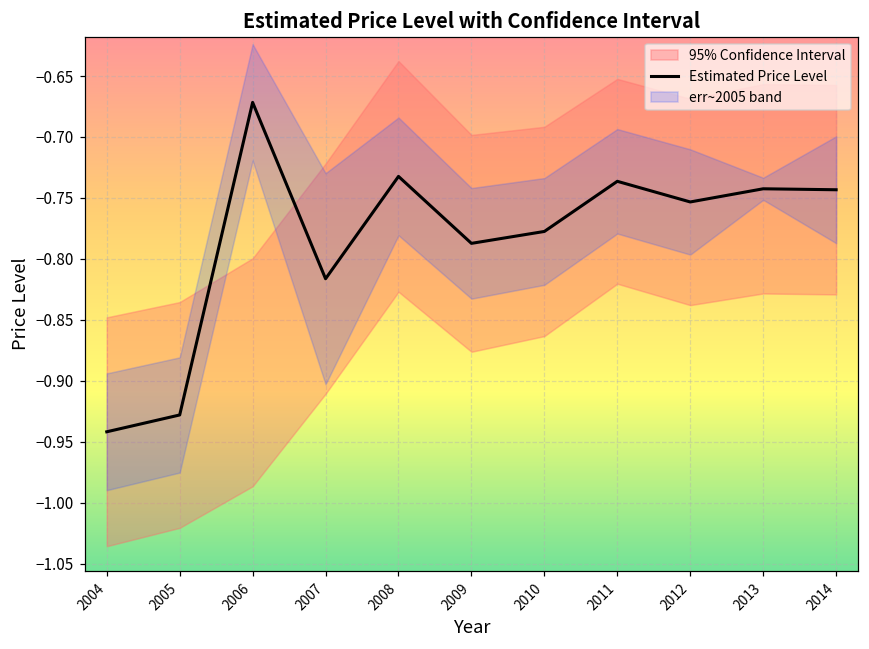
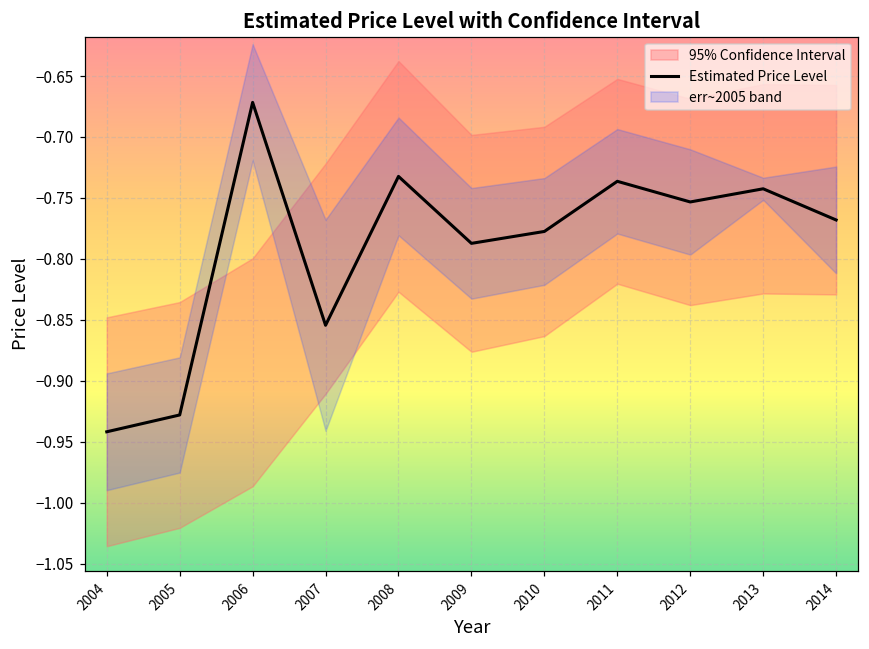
  {
    "Estimated Price Level": {
      "2004": -0.942,
      "2005": -0.928,
      "2006": -0.672,
-     "2007": -0.816,
+     "2007": -0.854,
      "2008": -0.732,
      "2009": -0.787,
      "2010": -0.777,
      "2011": -0.736,
      "2012": -0.753,
      "2013": -0.742,
-     "2014": -0.743
+     "2014": -0.768
    }
  }
